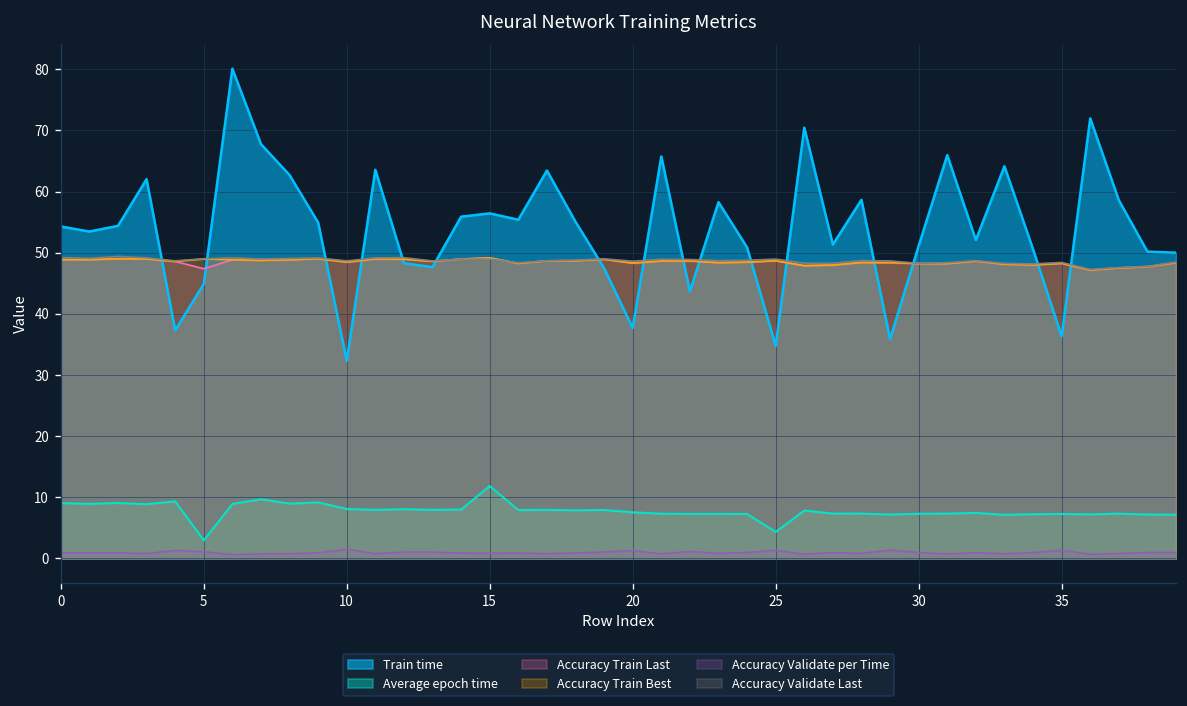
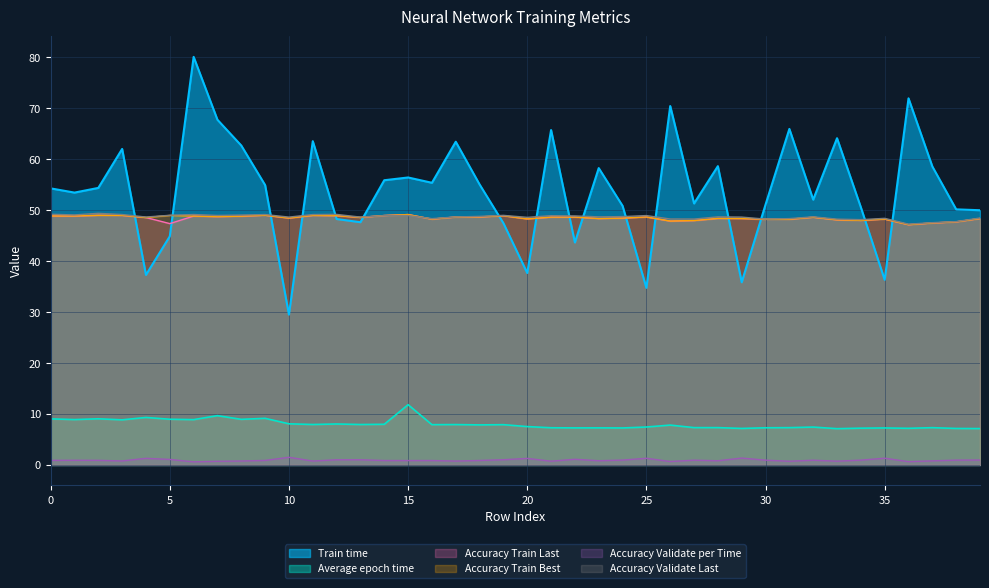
  {
    "Train time": {
      "0": 54,
      "5": 45,
-     "10": 32,
+     "10": 30,
      "15": 56,
      "20": 38,
      "25": 35,
      "30": 51,
      "35": 36
    },
    "Average epoch time": {
      "0": 9,
-     "5": 3,
+     "5": 9,
      "10": 8,
      "15": 12,
      "20": 8,
-     "25": 4,
+     "25": 7,
      "30": 7,
      "35": 7
    }
  }
